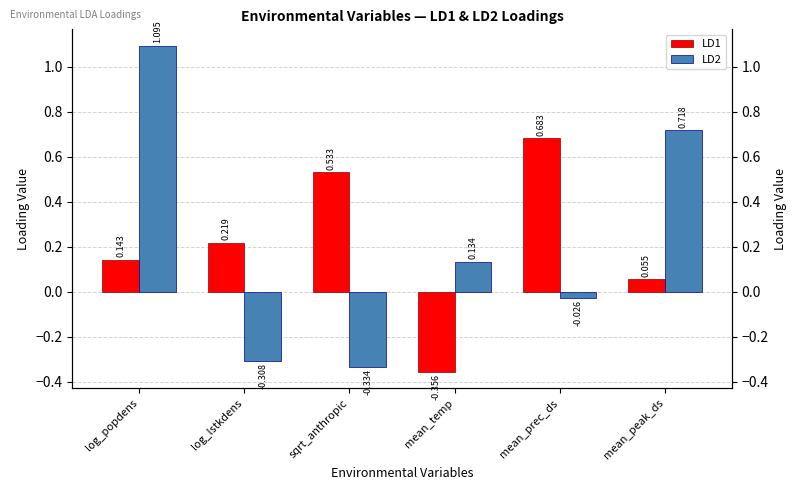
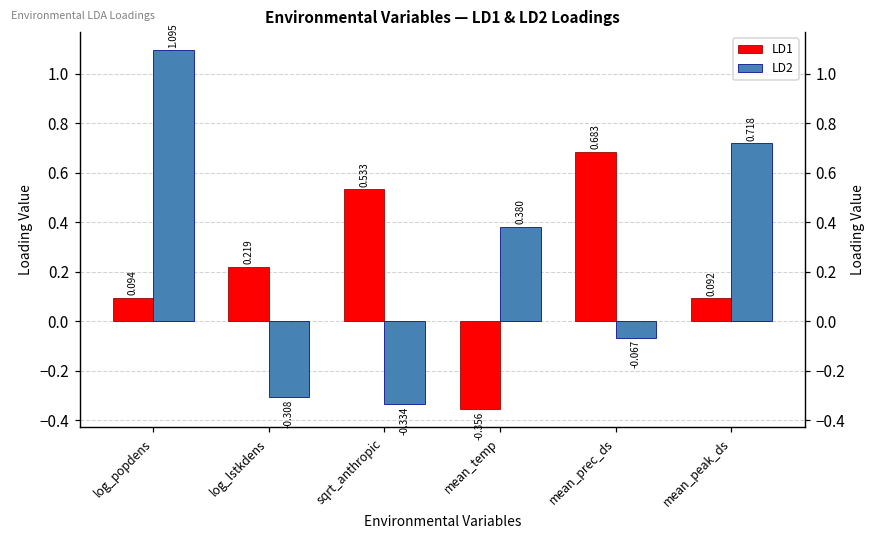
  {
    "LD1": {
-     "log_popdens": 0.143,
+     "log_popdens": 0.094,
      "log_lstkdens": 0.219,
      "sqrt_anthropic": 0.533,
      "mean_temp": -0.356,
      "mean_prec_ds": 0.683,
-     "mean_peak_ds": 0.055
+     "mean_peak_ds": 0.092
    },
    "LD2": {
      "log_popdens": 1.095,
      "log_lstkdens": -0.308,
      "sqrt_anthropic": -0.334,
-     "mean_temp": 0.134,
-     "mean_prec_ds": -0.026,
+     "mean_temp": 0.380,
+     "mean_prec_ds": -0.067,
      "mean_peak_ds": 0.718
    }
  }
